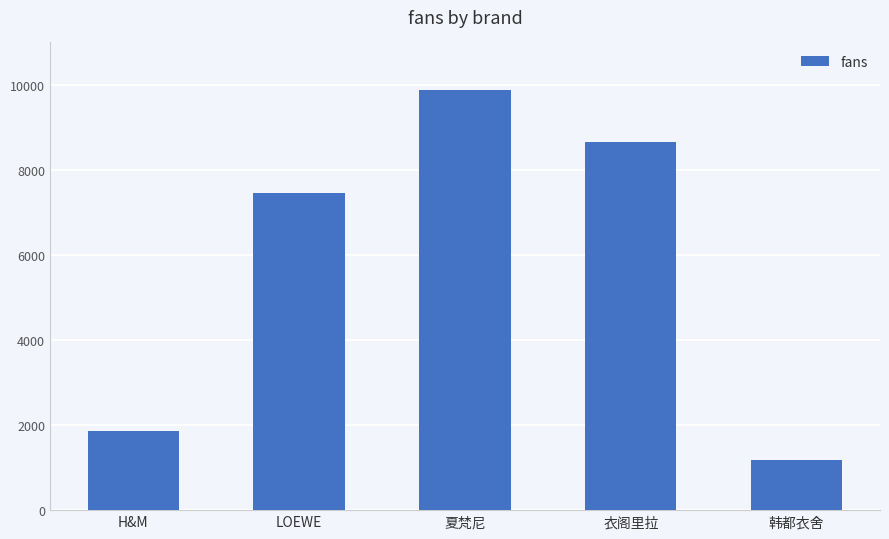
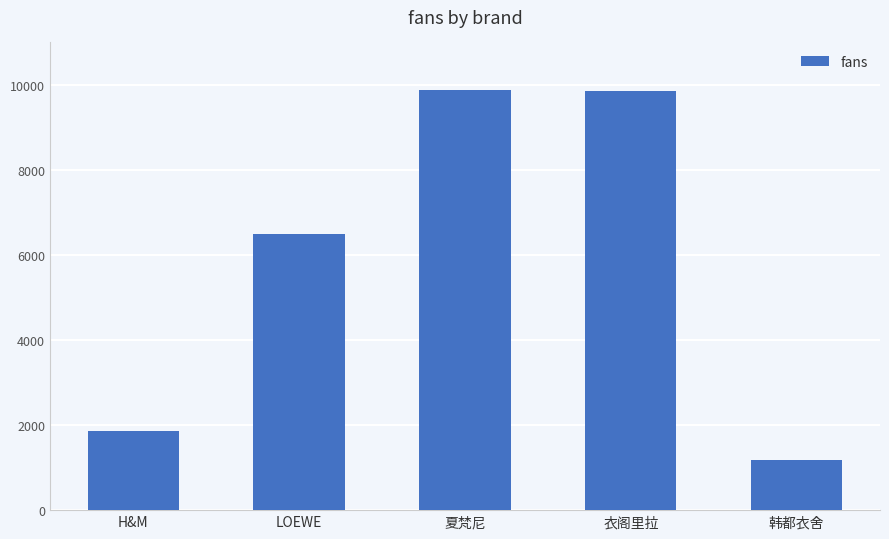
  {
    "H&M": 1900,
-   "LOEWE": 7500,
+   "LOEWE": 6500,
    "夏梵尼": 9900,
-   "衣阁里拉": 8700,
+   "衣阁里拉": 9900,
    "韩都衣舍": 1200
  }
